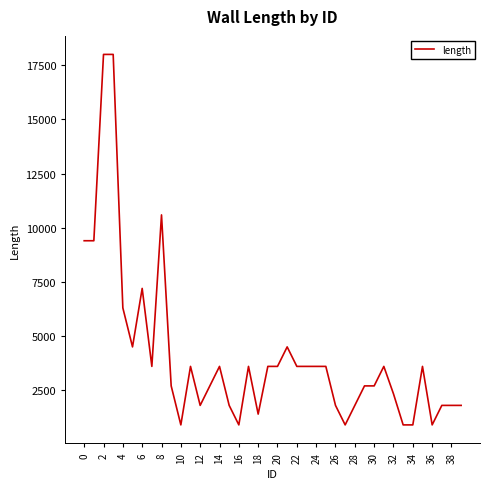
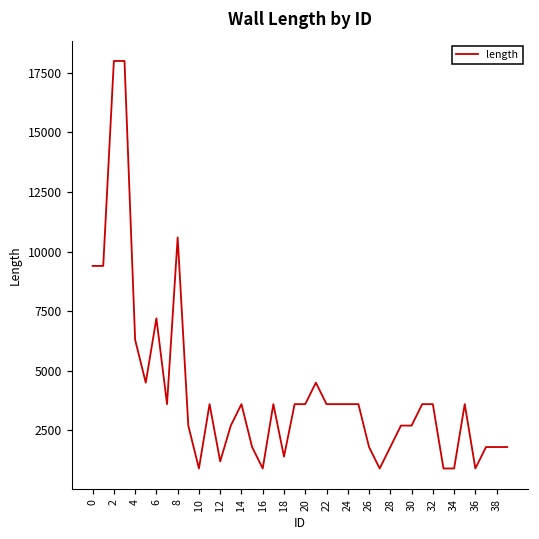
  {
    "0": 9400,
    "2": 18000,
    "4": 6300,
    "6": 7200,
    "8": 10600,
    "10": 900,
-   "12": 1800,
+   "12": 1200,
    "14": 3600,
    "16": 900,
    "18": 1400,
    "20": 3600,
    "22": 3600,
    "24": 3600,
    "26": 1800,
    "28": 1800,
    "30": 2700,
-   "32": 2300,
+   "32": 3600,
    "34": 900,
    "36": 900,
    "38": 1800
  }
